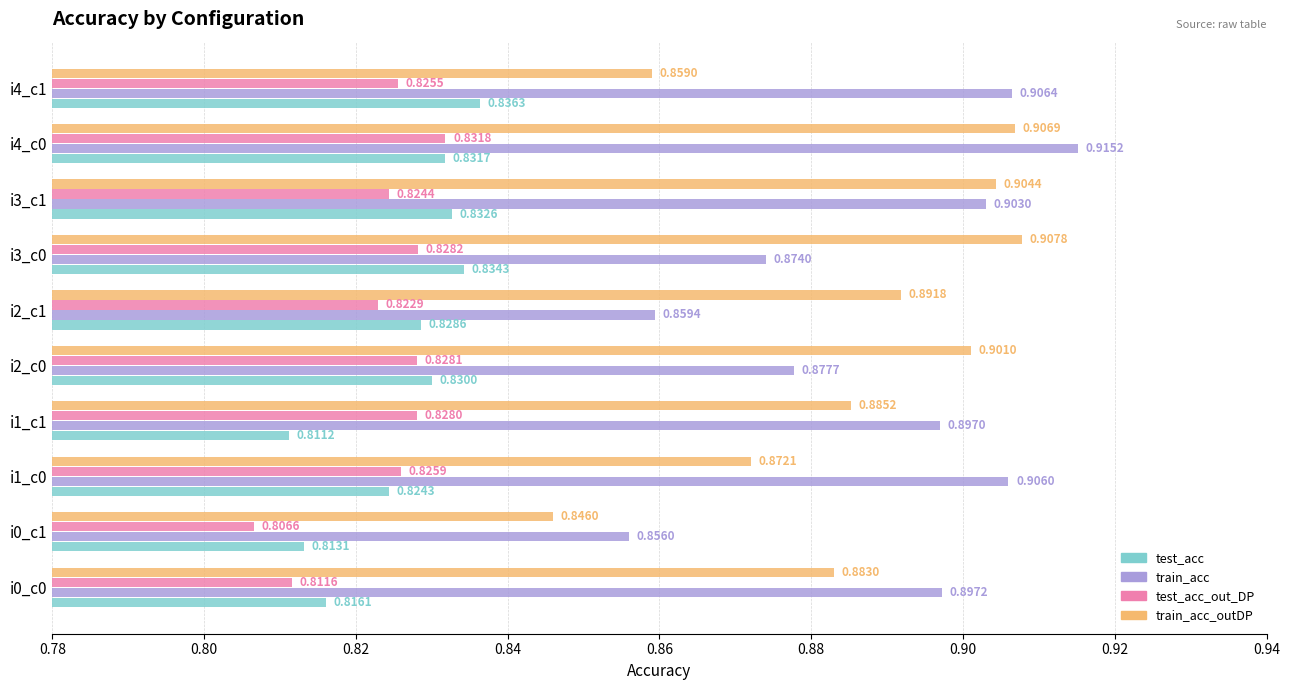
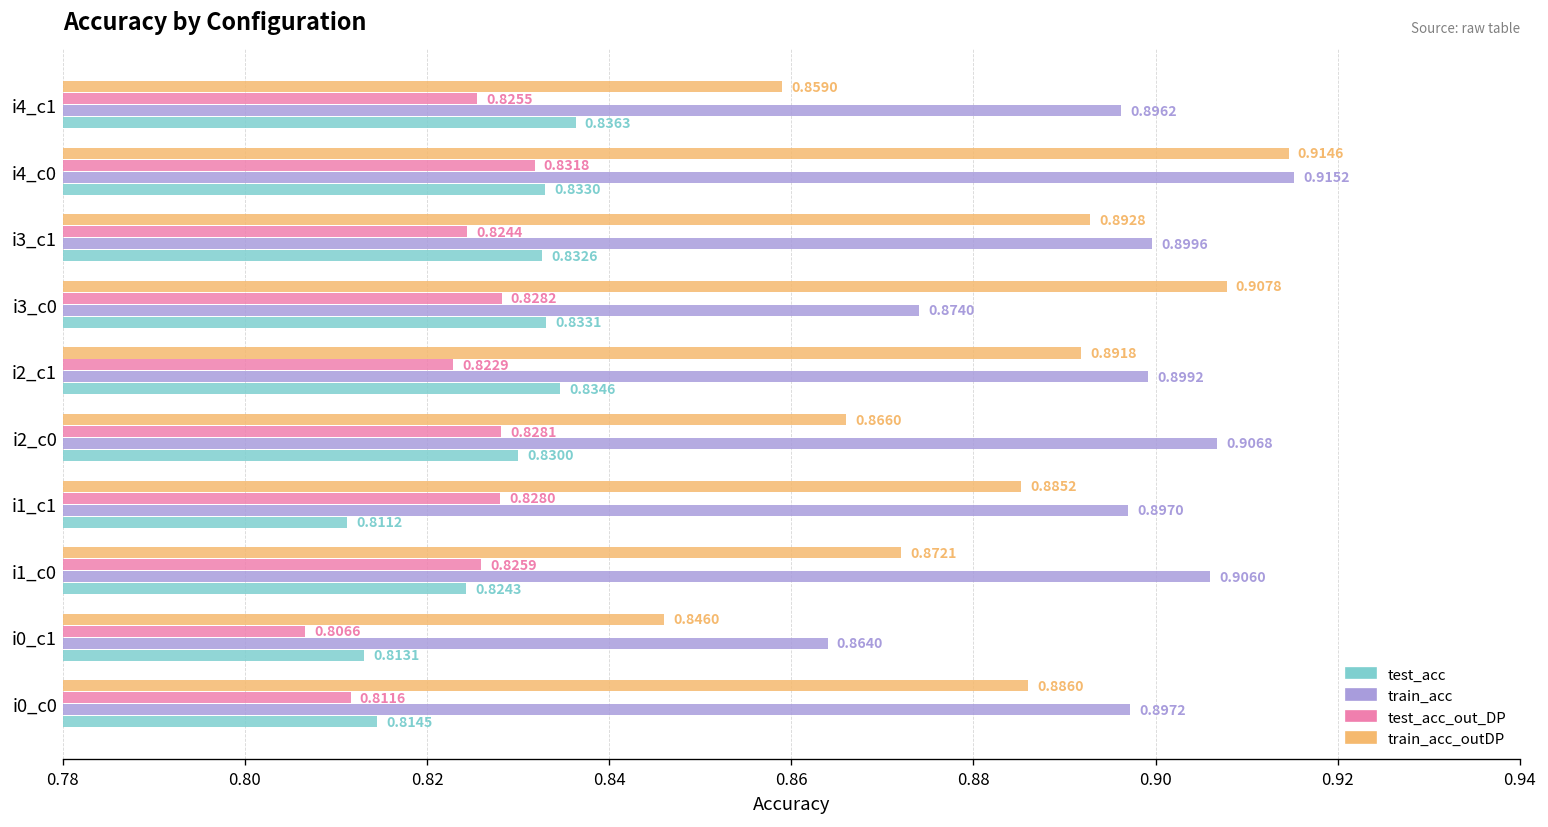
  {
    "test_acc": {
      "i4_c1": 0.8363,
-     "i4_c0": 0.8317,
+     "i4_c0": 0.8330,
      "i3_c1": 0.8326,
-     "i3_c0": 0.8343,
-     "i2_c1": 0.8286,
+     "i3_c0": 0.8331,
+     "i2_c1": 0.8346,
      "i2_c0": 0.8300,
      "i1_c1": 0.8112,
      "i1_c0": 0.8243,
      "i0_c1": 0.8131,
-     "i0_c0": 0.8161
+     "i0_c0": 0.8145
    },
    "train_acc": {
-     "i4_c1": 0.9064,
+     "i4_c1": 0.8962,
      "i4_c0": 0.9152,
-     "i3_c1": 0.9030,
+     "i3_c1": 0.8996,
      "i3_c0": 0.8740,
-     "i2_c1": 0.8594,
-     "i2_c0": 0.8777,
+     "i2_c1": 0.8992,
+     "i2_c0": 0.9068,
      "i1_c1": 0.8970,
      "i1_c0": 0.9060,
-     "i0_c1": 0.8560,
+     "i0_c1": 0.8640,
      "i0_c0": 0.8972
    },
    "test_acc_out_DP": {
      "i4_c1": 0.8255,
      "i4_c0": 0.8318,
      "i3_c1": 0.8244,
      "i3_c0": 0.8282,
      "i2_c1": 0.8229,
      "i2_c0": 0.8281,
      "i1_c1": 0.8280,
      "i1_c0": 0.8259,
      "i0_c1": 0.8066,
      "i0_c0": 0.8116
    },
    "train_acc_outDP": {
      "i4_c1": 0.8590,
-     "i4_c0": 0.9069,
-     "i3_c1": 0.9044,
+     "i4_c0": 0.9146,
+     "i3_c1": 0.8928,
      "i3_c0": 0.9078,
      "i2_c1": 0.8918,
-     "i2_c0": 0.9010,
+     "i2_c0": 0.8660,
      "i1_c1": 0.8852,
      "i1_c0": 0.8721,
      "i0_c1": 0.8460,
-     "i0_c0": 0.8830
+     "i0_c0": 0.8860
    }
  }
